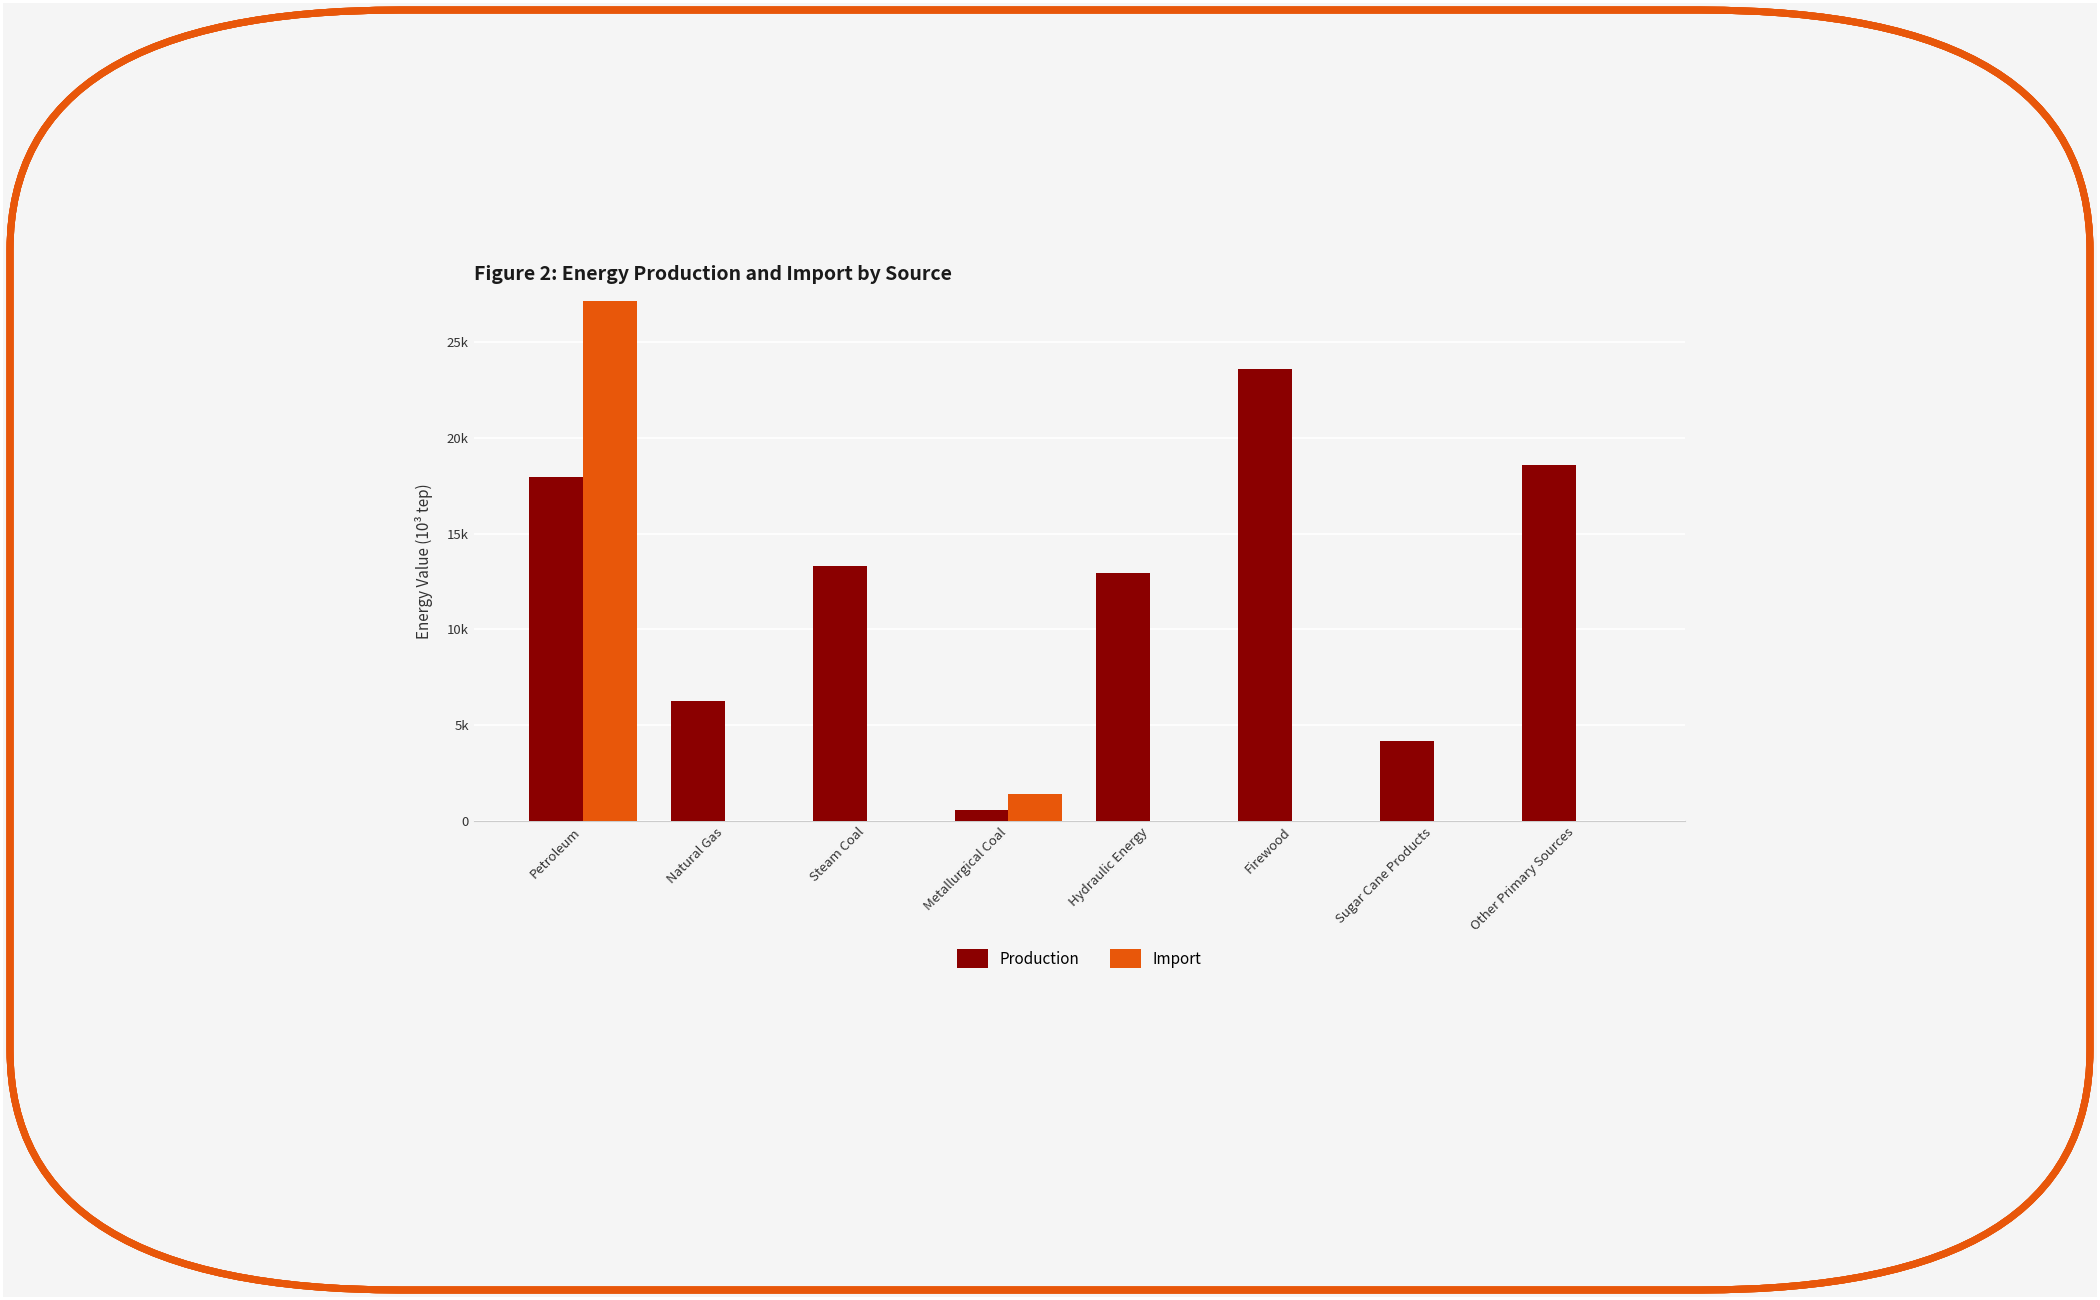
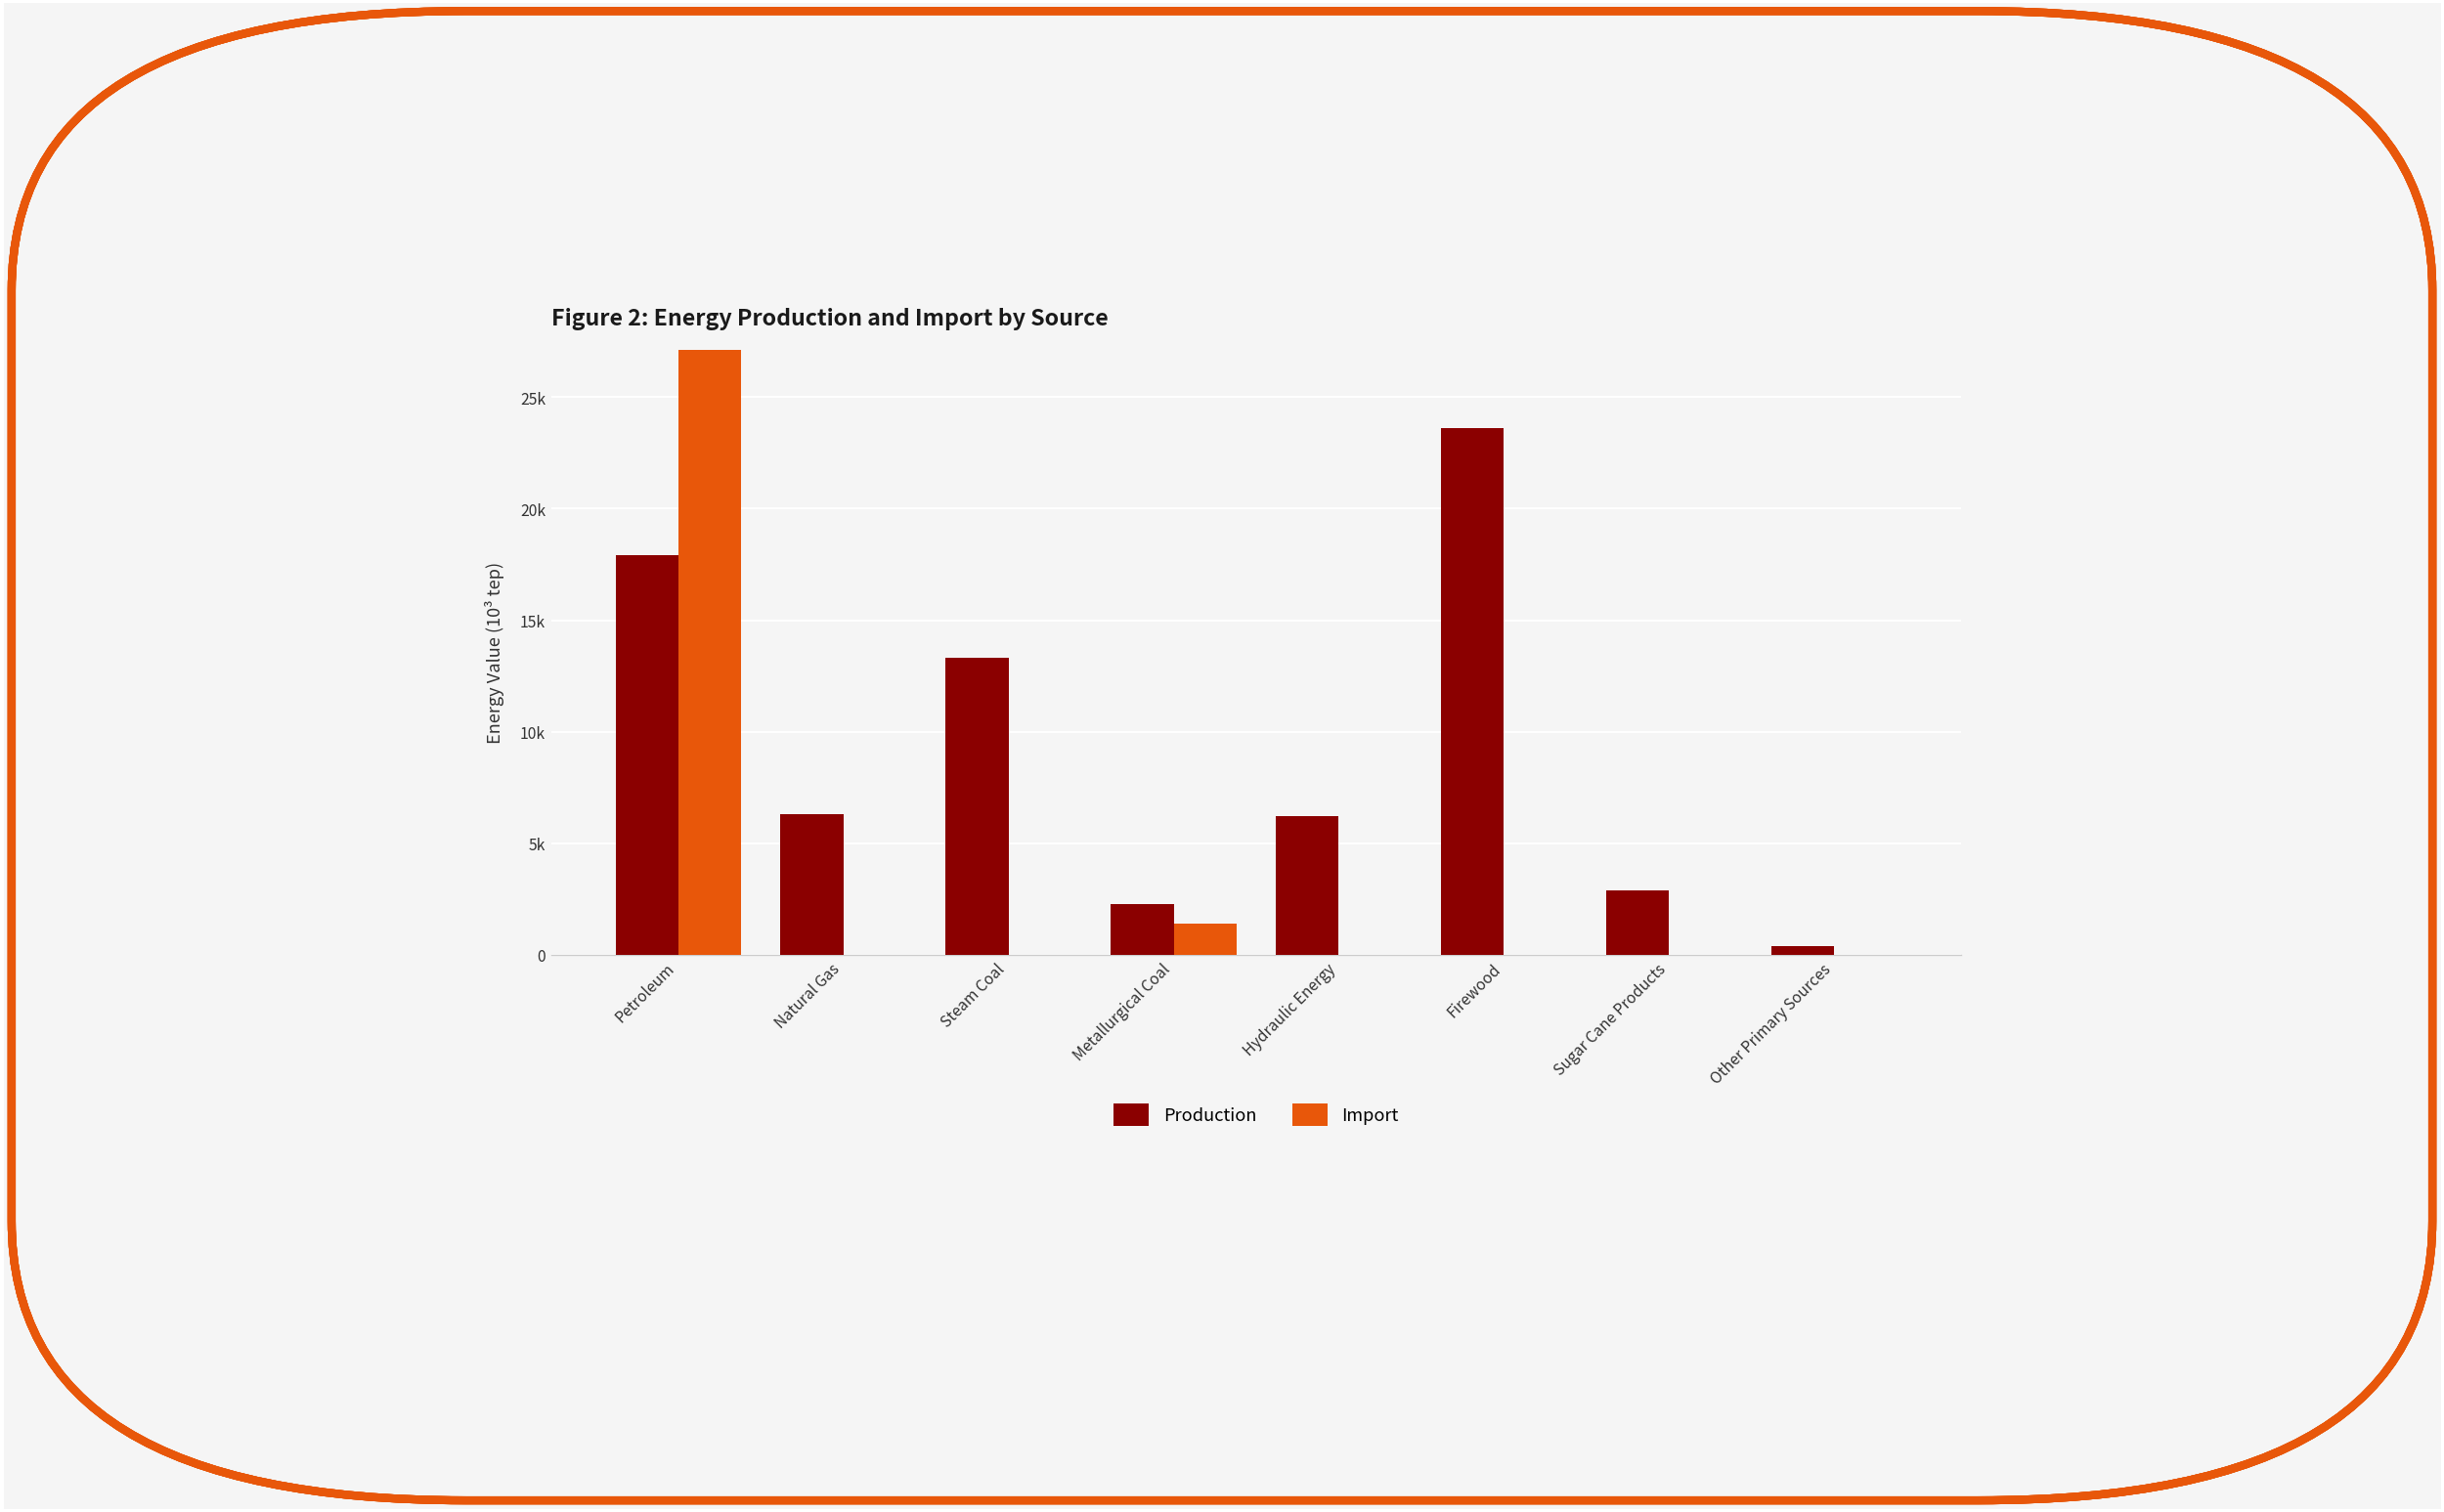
  {
    "Production": {
      "Petroleum": 17900,
      "Natural Gas": 6300,
      "Steam Coal": 13300,
-     "Metallurgical Coal": 600,
-     "Hydraulic Energy": 12900,
+     "Metallurgical Coal": 2300,
+     "Hydraulic Energy": 6200,
      "Firewood": 23600,
-     "Sugar Cane Products": 4200,
-     "Other Primary Sources": 18600
+     "Sugar Cane Products": 2900,
+     "Other Primary Sources": 400
    },
    "Import": {
      "Natural Gas": 0,
      "Steam Coal": 0,
      "Metallurgical Coal": 1400,
      "Hydraulic Energy": 0,
      "Firewood": 0,
      "Sugar Cane Products": 0,
      "Other Primary Sources": 0
    }
  }
